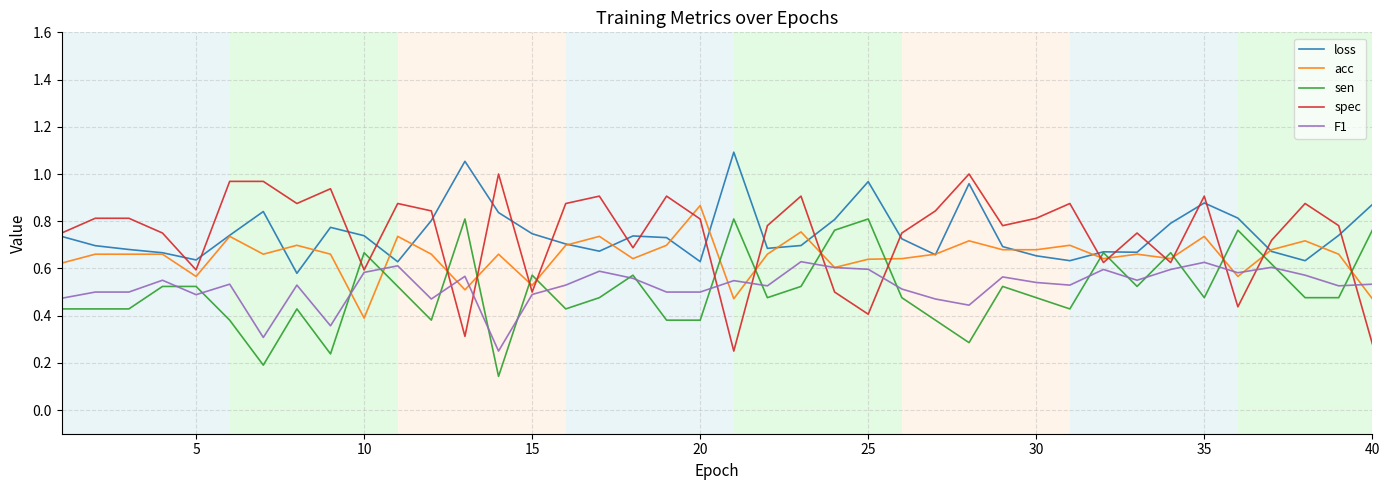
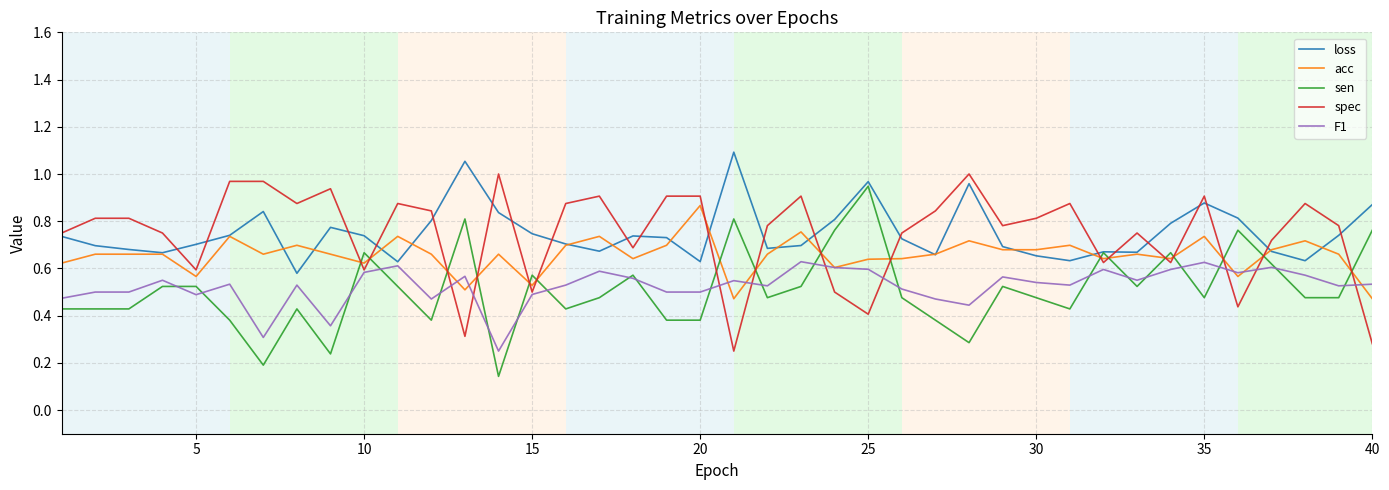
  {
    "loss": {
-     "5": 0.64,
+     "5": 0.70,
      "10": 0.74,
      "15": 0.75,
      "20": 0.63,
      "25": 0.97,
      "30": 0.65,
      "35": 0.88,
      "40": 0.87
    },
    "acc": {
      "5": 0.57,
-     "10": 0.39,
+     "10": 0.62,
      "15": 0.53,
      "20": 0.87,
      "25": 0.64,
      "30": 0.68,
      "35": 0.74,
      "40": 0.47
    },
    "sen": {
      "5": 0.52,
      "10": 0.67,
      "15": 0.57,
      "20": 0.38,
-     "25": 0.81,
+     "25": 0.95,
      "30": 0.48,
      "35": 0.48,
      "40": 0.76
    },
    "spec": {
      "5": 0.59,
-     "20": 0.81,
+     "20": 0.91,
      "25": 0.41,
      "30": 0.81,
      "35": 0.91,
      "40": 0.28
    },
    "F1": {
      "5": 0.49,
      "20": 0.50,
      "25": 0.60,
      "30": 0.54,
      "35": 0.63,
      "40": 0.53
    }
  }
